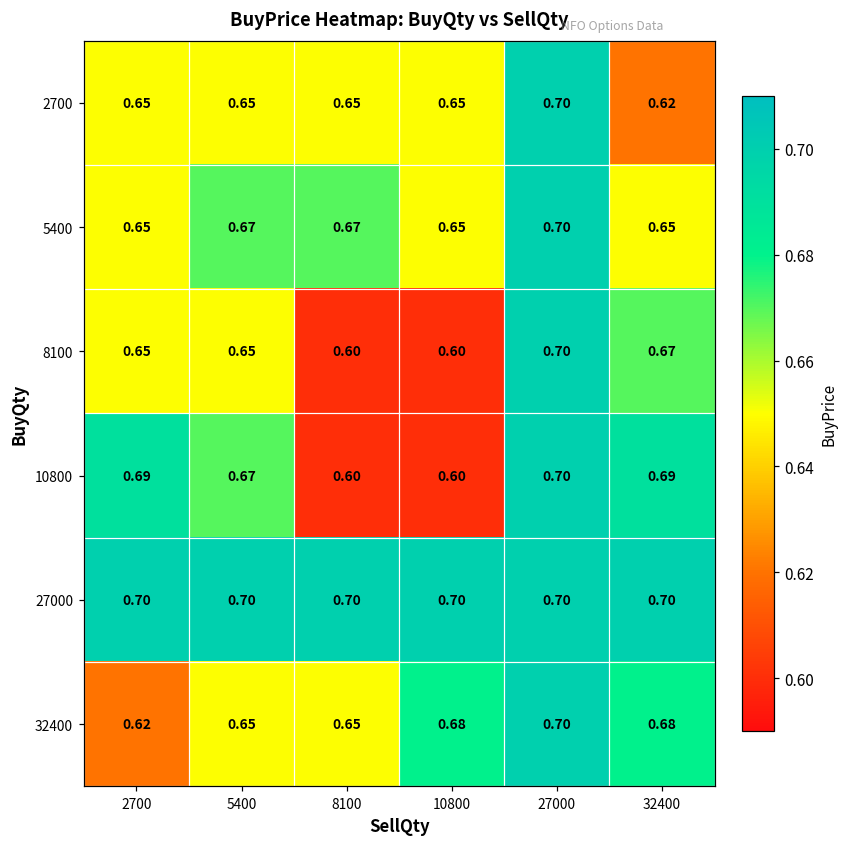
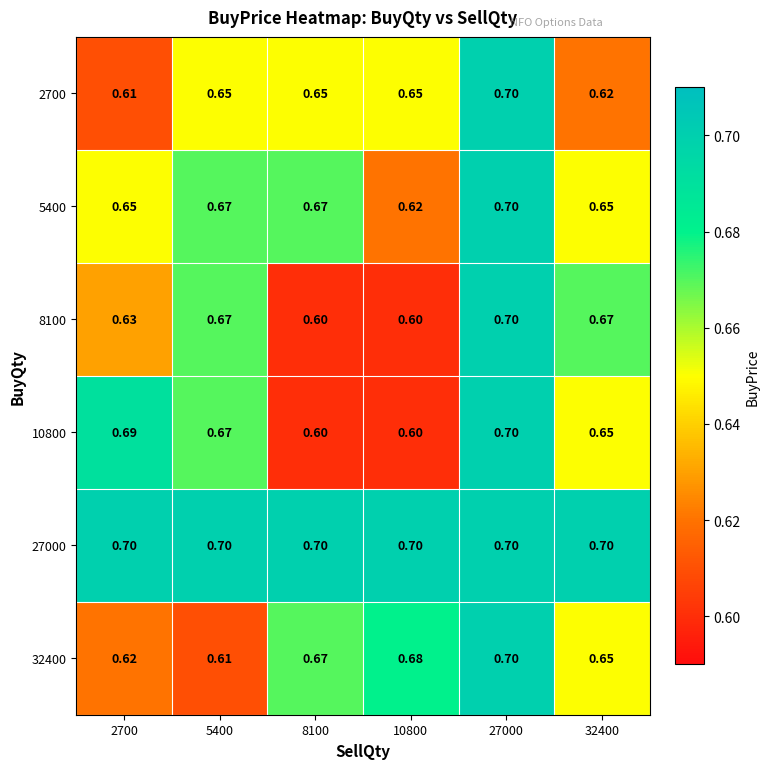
  {
    "2700": {
-     "2700": 0.65,
+     "2700": 0.61,
      "5400": 0.65,
      "8100": 0.65,
      "10800": 0.65,
      "27000": 0.70,
      "32400": 0.62
    },
    "5400": {
      "2700": 0.65,
      "5400": 0.67,
      "8100": 0.67,
-     "10800": 0.65,
+     "10800": 0.62,
      "27000": 0.70,
      "32400": 0.65
    },
    "8100": {
-     "2700": 0.65,
-     "5400": 0.65,
+     "2700": 0.63,
+     "5400": 0.67,
      "8100": 0.60,
      "10800": 0.60,
      "27000": 0.70,
      "32400": 0.67
    },
    "10800": {
      "2700": 0.69,
      "5400": 0.67,
      "8100": 0.60,
      "10800": 0.60,
      "27000": 0.70,
-     "32400": 0.69
+     "32400": 0.65
    },
    "27000": {
      "2700": 0.70,
      "5400": 0.70,
      "8100": 0.70,
      "10800": 0.70,
      "27000": 0.70,
      "32400": 0.70
    },
    "32400": {
      "2700": 0.62,
-     "5400": 0.65,
-     "8100": 0.65,
+     "5400": 0.61,
+     "8100": 0.67,
      "10800": 0.68,
      "27000": 0.70,
-     "32400": 0.68
+     "32400": 0.65
    }
  }
